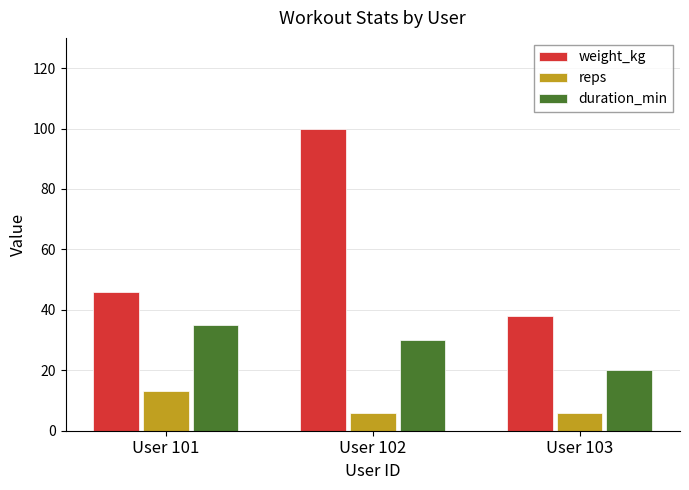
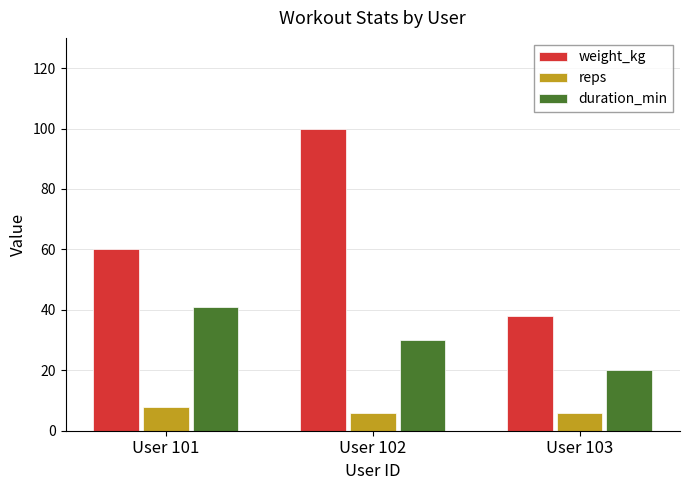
  {
    "weight_kg": {
-     "User 101": 46,
+     "User 101": 60,
      "User 102": 100,
      "User 103": 38
    },
    "reps": {
-     "User 101": 13,
+     "User 101": 8,
      "User 102": 6,
      "User 103": 6
    },
    "duration_min": {
-     "User 101": 35,
+     "User 101": 41,
      "User 102": 30,
      "User 103": 20
    }
  }
